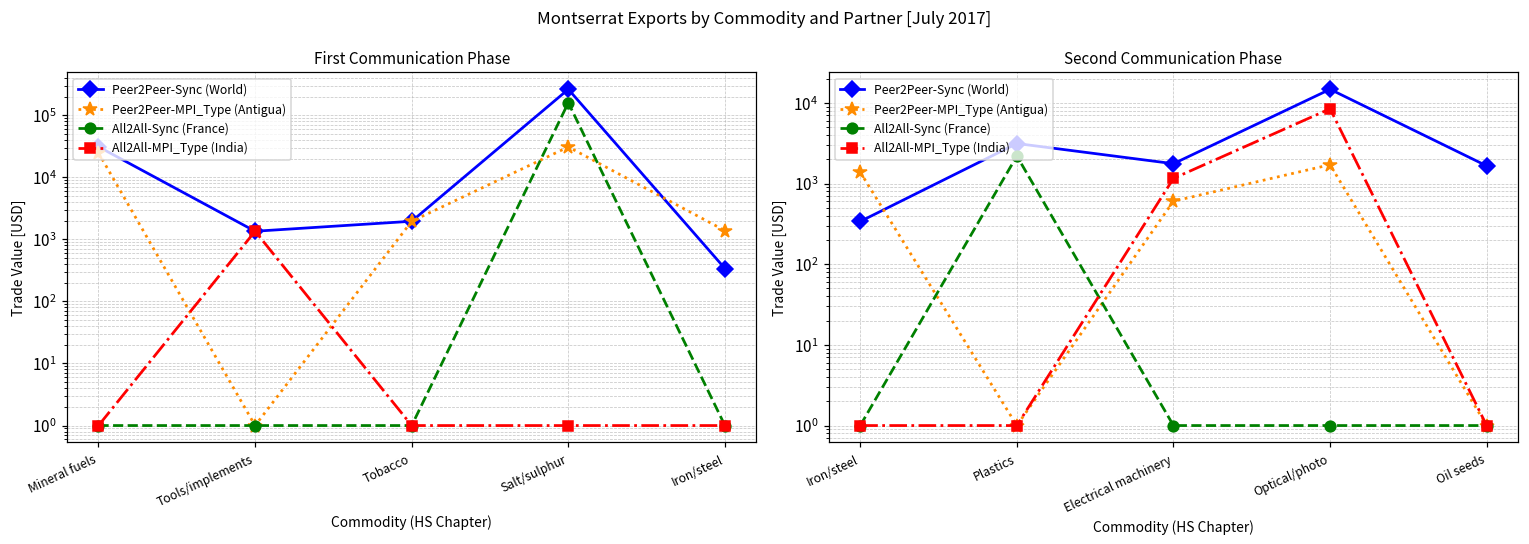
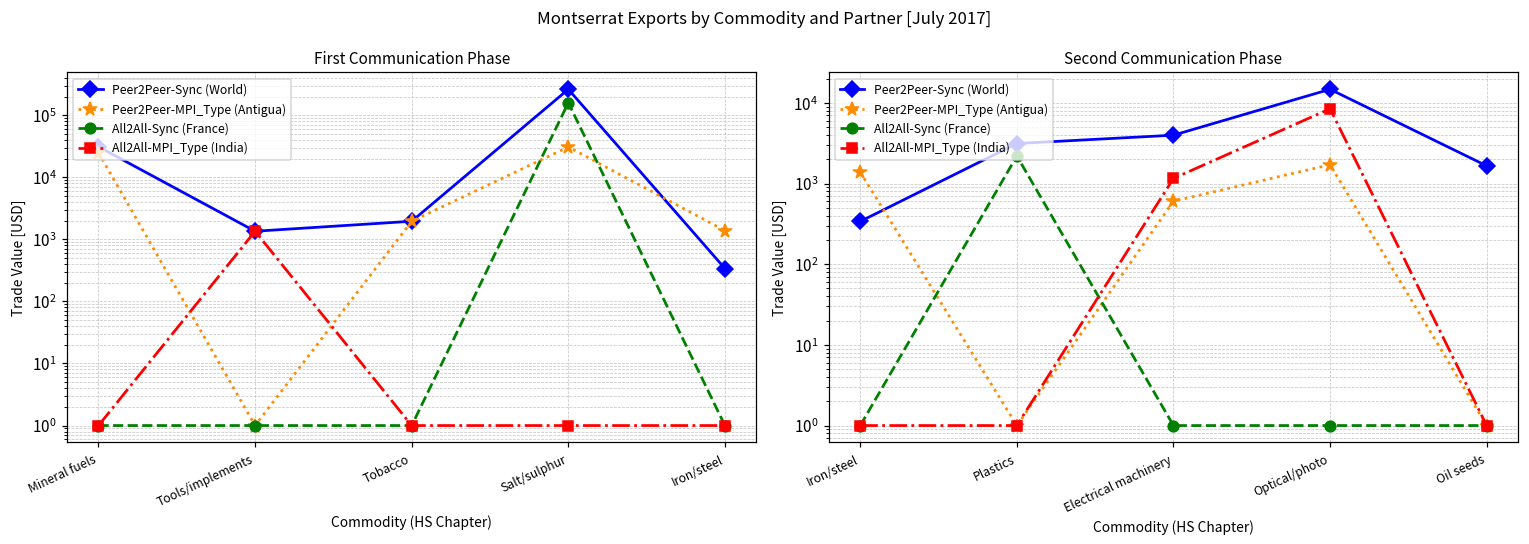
  {
    "First Communication Phase": {
      "Peer2Peer-Sync (World)": {
        "Salt/sulphur": 300000,
        "Iron/steel": 300
      },
      "Peer2Peer-MPI_Type (Antigua)": {
        "Salt/sulphur": 30000,
        "Iron/steel": 1400
      },
      "All2All-Sync (France)": {
        "Salt/sulphur": 160000
      },
      "All2All-MPI_Type (India)": {
        "Salt/sulphur": 1.0
      }
    },
    "Second Communication Phase": {
      "Peer2Peer-Sync (World)": {
        "Iron/steel": 300,
-       "Electrical machinery": 1800,
+       "Electrical machinery": 4000,
        "Optical/photo": 15000,
        "Oil seeds": 1700
      },
      "Peer2Peer-MPI_Type (Antigua)": {
        "Iron/steel": 1400,
        "Electrical machinery": 600,
        "Optical/photo": 1700
      },
      "All2All-Sync (France)": {
        "Plastics": 2200,
        "Electrical machinery": 1,
        "Optical/photo": 1
      },
      "All2All-MPI_Type (India)": {
        "Electrical machinery": 1200,
        "Optical/photo": 8000
      }
    }
  }
